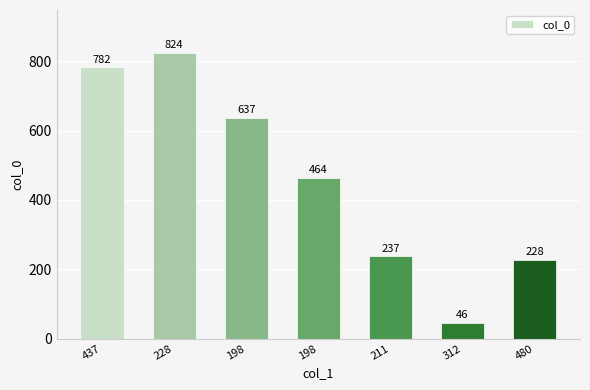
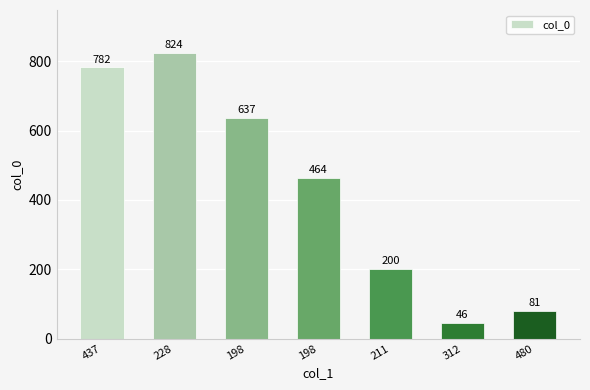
  {
    "437": 782,
    "228": 824,
-   "211": 237,
+   "211": 200,
    "312": 46,
-   "480": 228
+   "480": 81
  }
